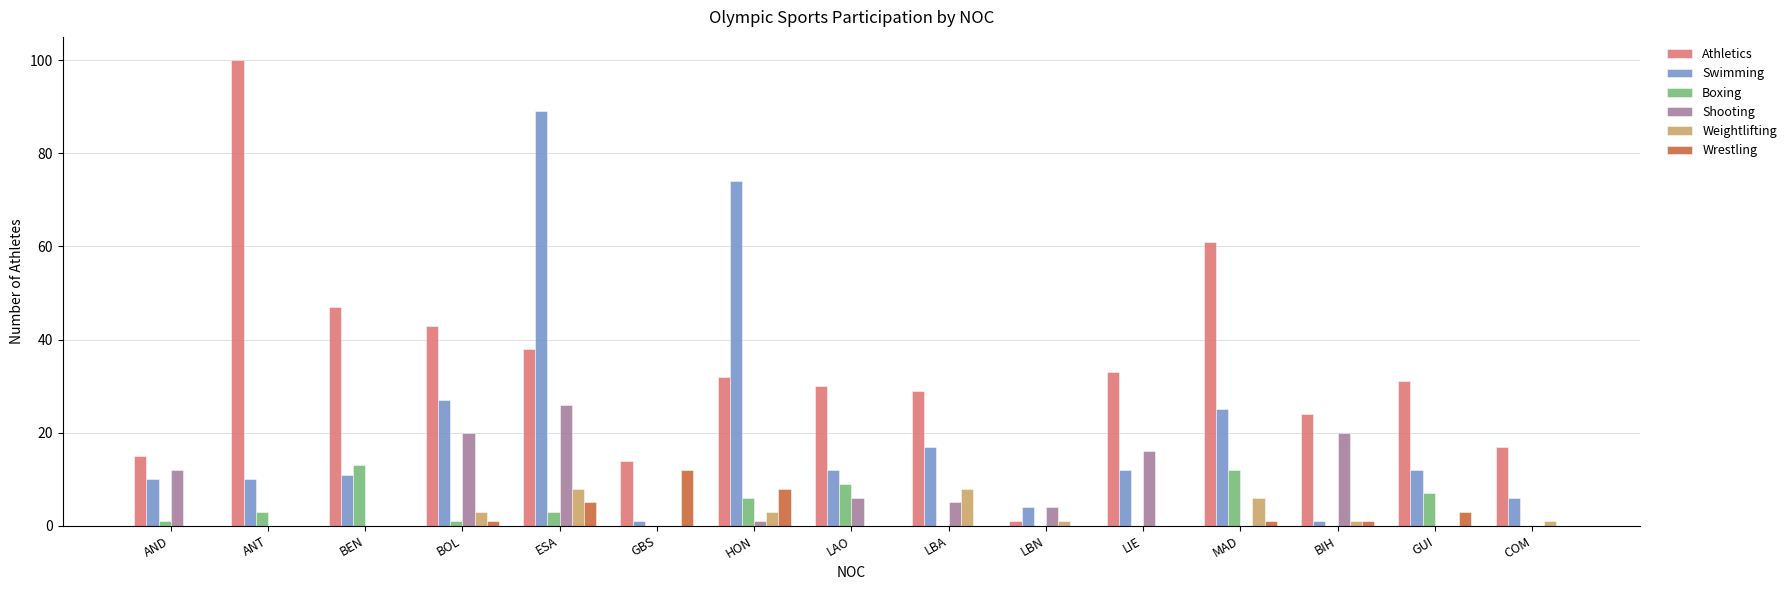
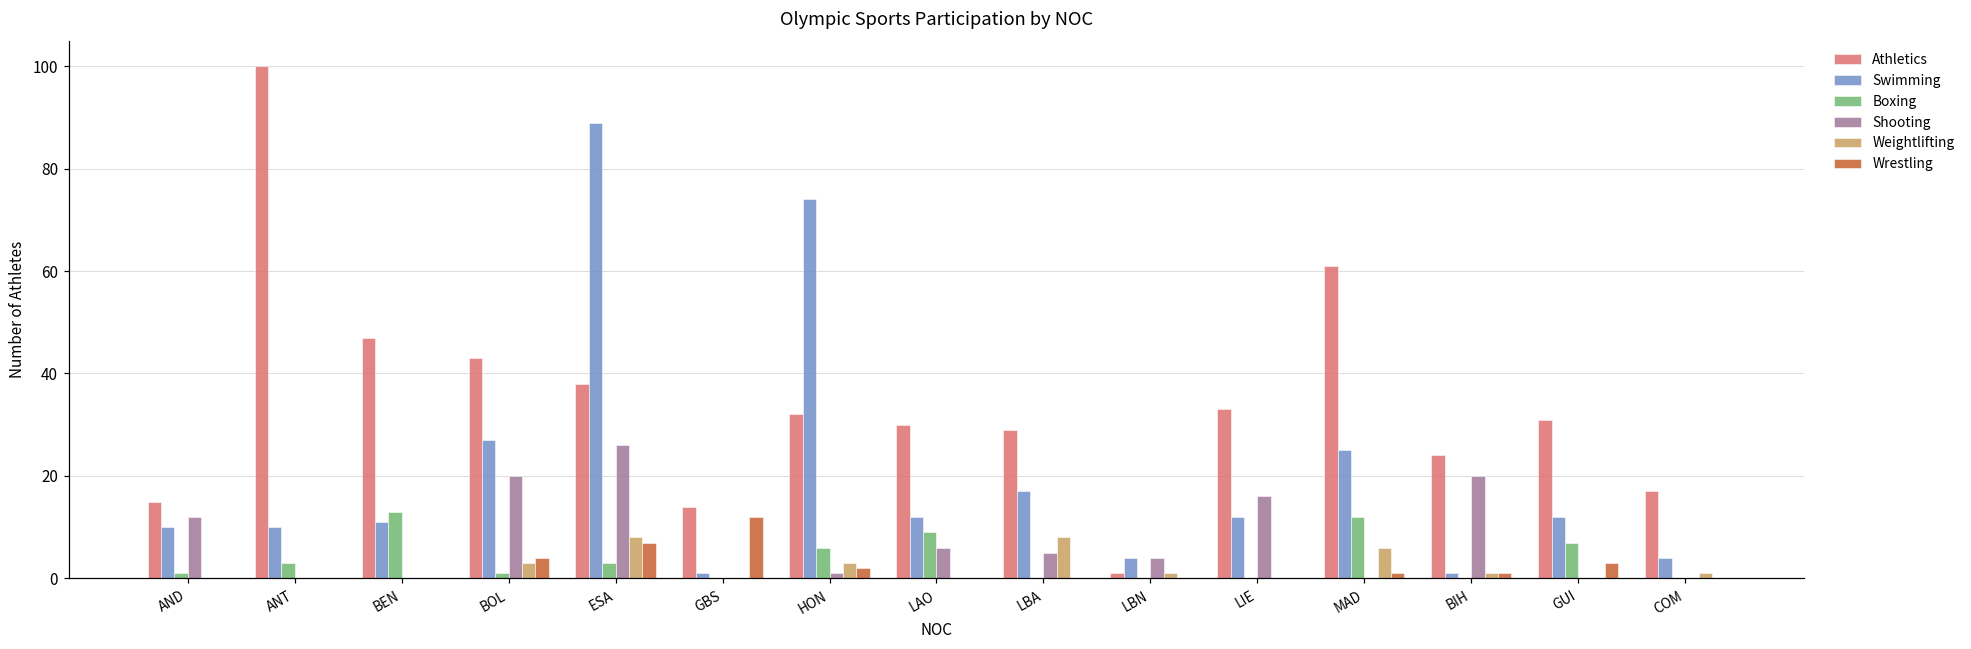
  {
    "Swimming": {
      "AND": 10,
      "ANT": 10,
      "BEN": 11,
      "BOL": 27,
      "ESA": 89,
      "GBS": 1,
      "HON": 74,
      "LAO": 12,
      "LBA": 17,
      "LBN": 4,
      "LIE": 12,
      "MAD": 25,
      "BIH": 1,
      "GUI": 12,
-     "COM": 6
+     "COM": 4
    },
    "Boxing": {
      "AND": 1,
      "ANT": 3,
      "BEN": 13,
      "BOL": 1,
      "ESA": 3,
      "GBS": 0,
      "HON": 6,
      "LAO": 9,
      "LBA": 0,
      "LBN": 0,
      "LIE": 0,
      "MAD": 12,
      "BIH": 0,
      "GUI": 7,
      "COM": 0
    },
    "Shooting": {
      "AND": 12,
      "ANT": 0,
      "BEN": 0,
      "BOL": 20,
      "ESA": 26,
      "GBS": 0,
      "HON": 1,
      "LAO": 6,
      "LBA": 5,
      "LBN": 4,
      "LIE": 16,
      "MAD": 0,
      "BIH": 20,
      "GUI": 0,
      "COM": 0
    },
    "Wrestling": {
      "AND": 0,
      "ANT": 0,
      "BEN": 0,
-     "BOL": 1,
-     "ESA": 5,
+     "BOL": 4,
+     "ESA": 7,
      "GBS": 12,
-     "HON": 8,
+     "HON": 2,
      "LAO": 0,
      "LBA": 0,
      "LBN": 0,
      "LIE": 0,
      "MAD": 1,
      "BIH": 1,
      "GUI": 3,
      "COM": 0
    }
  }
